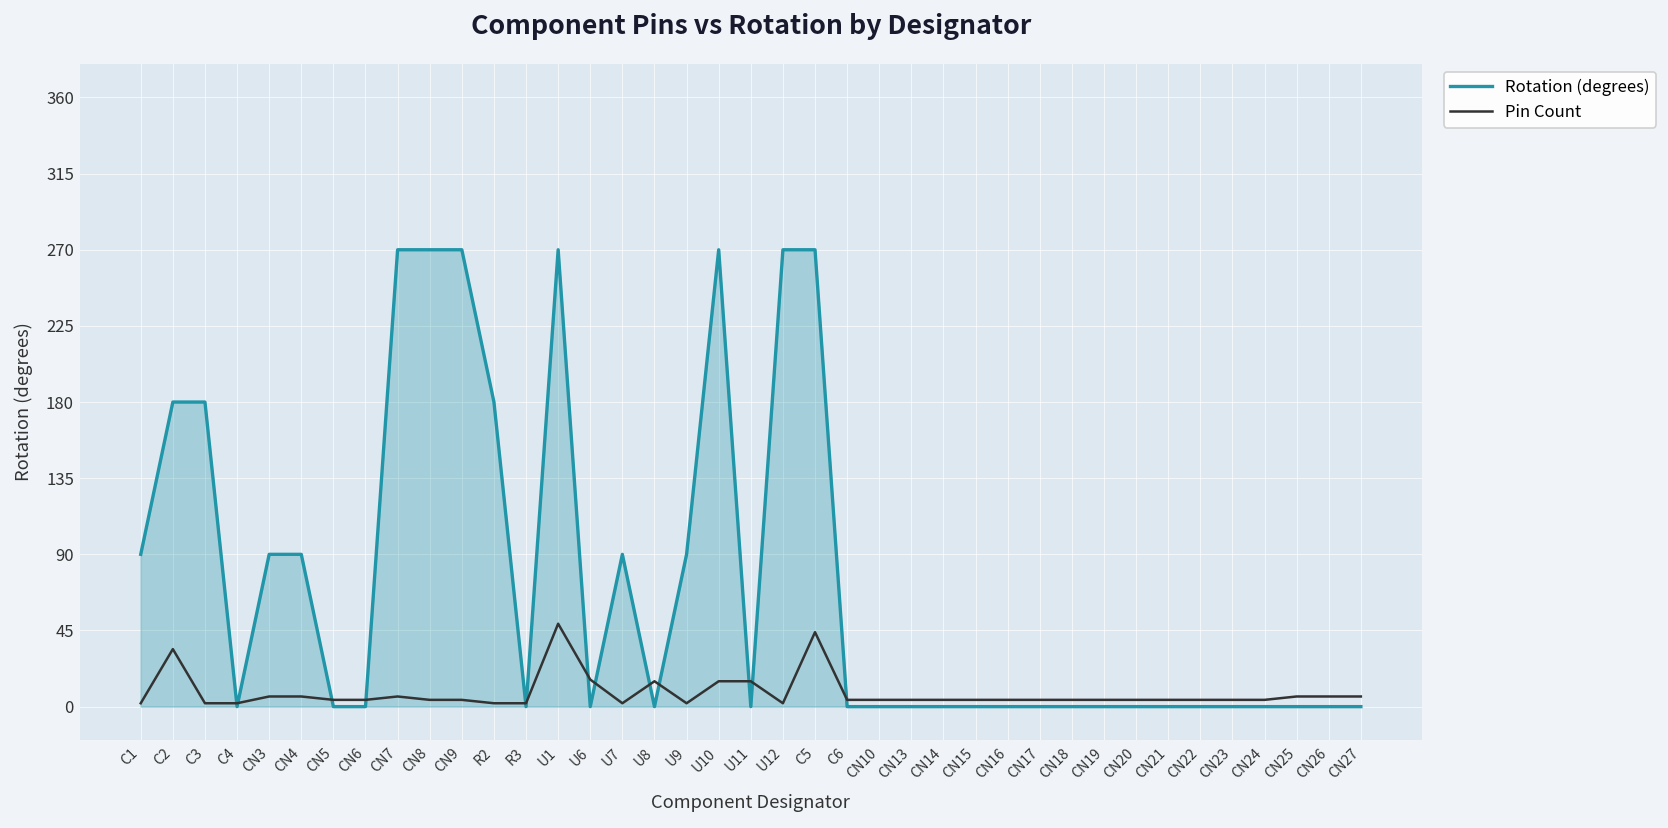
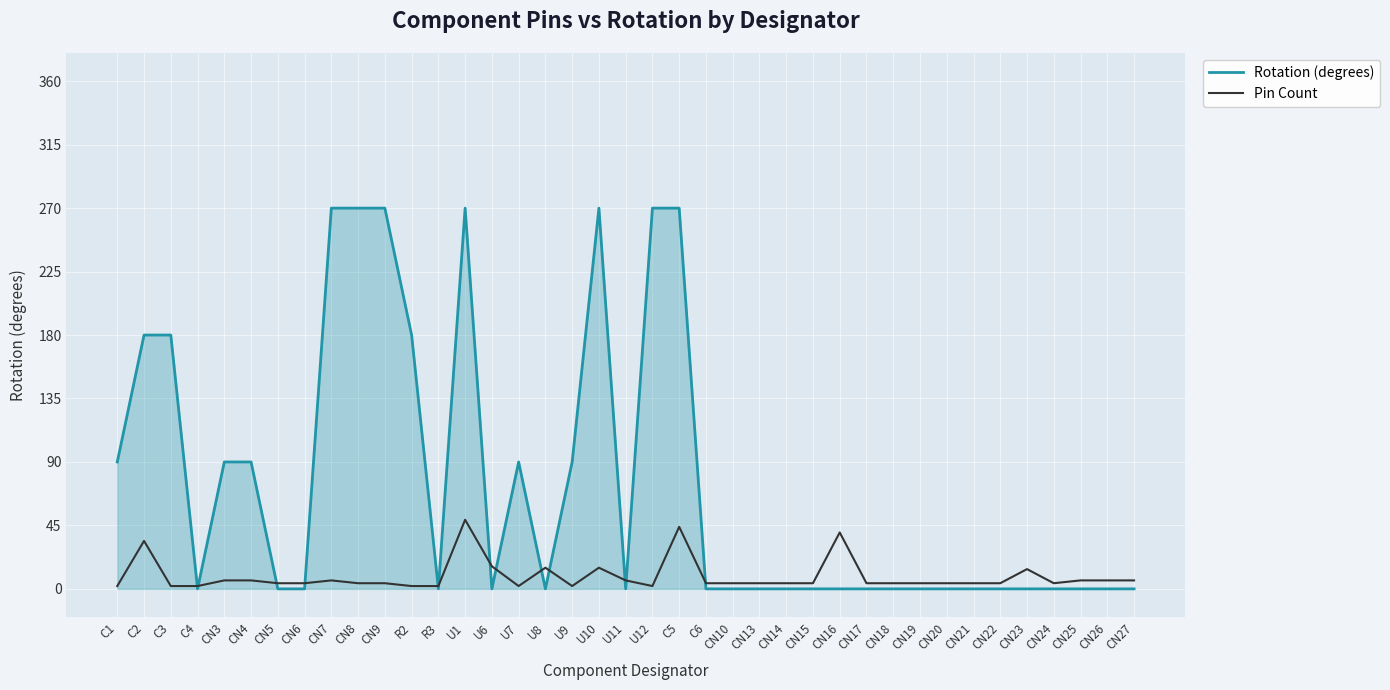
  {
    "Rotation (degrees)": {
      "C1": 90,
      "C2": 180,
      "C3": 180,
      "C4": 0,
      "CN3": 90,
      "CN4": 90,
      "CN5": 0,
      "CN6": 0,
      "CN7": 270,
      "CN8": 270,
      "CN9": 270,
      "R2": 180,
      "R3": 0,
      "U1": 270,
      "U6": 0,
      "U7": 90,
      "U8": 0,
      "U9": 90,
      "U10": 270,
      "U11": 0,
      "U12": 270,
      "C5": 270,
      "C6": 0,
      "CN10": 0,
      "CN13": 0,
      "CN14": 0,
      "CN15": 0,
      "CN16": 0,
      "CN17": 0,
      "CN18": 0,
      "CN19": 0,
      "CN20": 0,
      "CN21": 0,
      "CN22": 0,
      "CN23": 0,
      "CN24": 0,
      "CN25": 0,
      "CN26": 0,
      "CN27": 0
    },
    "Pin Count": {
      "C1": 2,
      "C2": 34,
      "C3": 2,
      "C4": 2,
      "CN3": 6,
      "CN4": 6,
      "CN5": 4,
      "CN6": 4,
      "CN7": 6,
      "CN8": 4,
      "CN9": 4,
      "R2": 2,
      "R3": 2,
      "U1": 49,
      "U6": 16,
      "U7": 2,
      "U8": 15,
      "U9": 2,
      "U10": 15,
-     "U11": 15,
+     "U11": 6,
      "U12": 2,
      "C5": 44,
      "C6": 4,
      "CN10": 4,
      "CN13": 4,
      "CN14": 4,
      "CN15": 4,
-     "CN16": 4,
+     "CN16": 40,
      "CN17": 4,
      "CN18": 4,
      "CN19": 4,
      "CN20": 4,
      "CN21": 4,
      "CN22": 4,
-     "CN23": 4,
+     "CN23": 14,
      "CN24": 4,
      "CN25": 6,
      "CN26": 6,
      "CN27": 6
    }
  }
